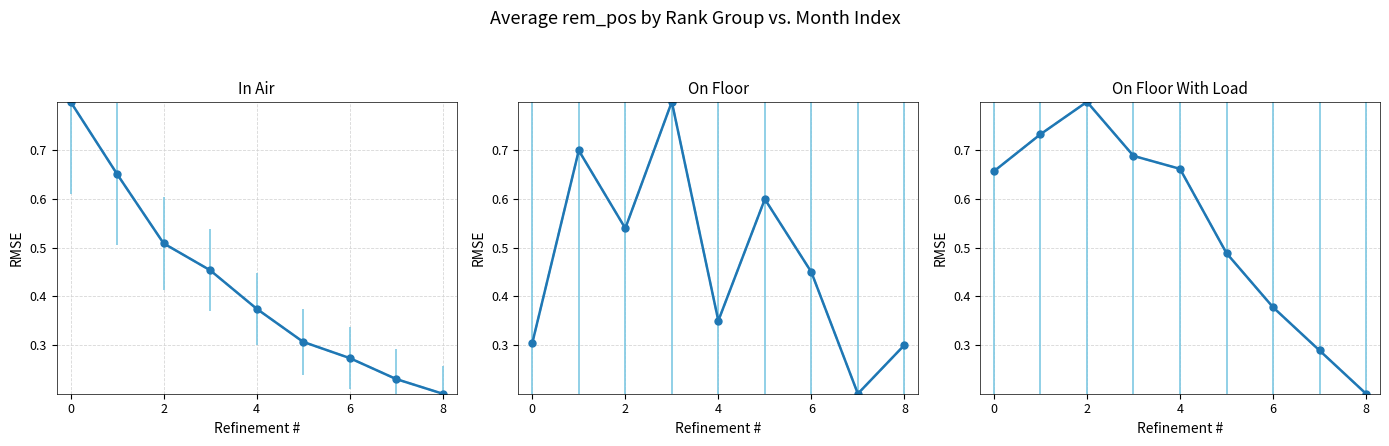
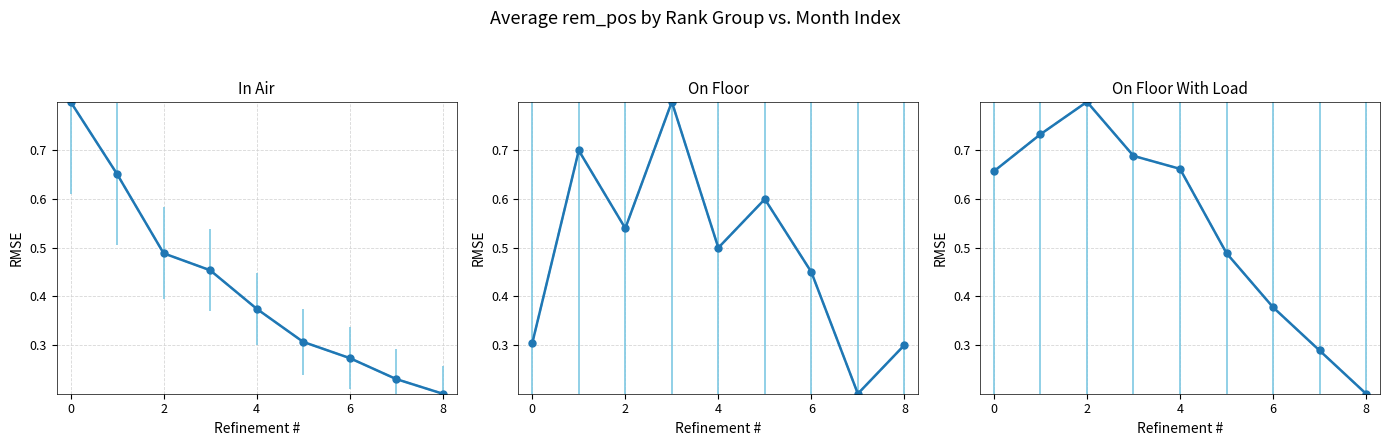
  {
    "In Air": {
      "0": 0.80,
-     "2": 0.51,
+     "2": 0.49,
      "4": 0.37,
      "6": 0.27,
      "8": 0.20
    },
    "On Floor": {
      "0": 0.30,
      "2": 0.54,
-     "4": 0.35,
+     "4": 0.50,
      "6": 0.45,
      "8": 0.30
    },
    "On Floor With Load": {
      "0": 0.66,
      "2": 0.80,
      "4": 0.66,
      "6": 0.38,
      "8": 0.20
    }
  }
